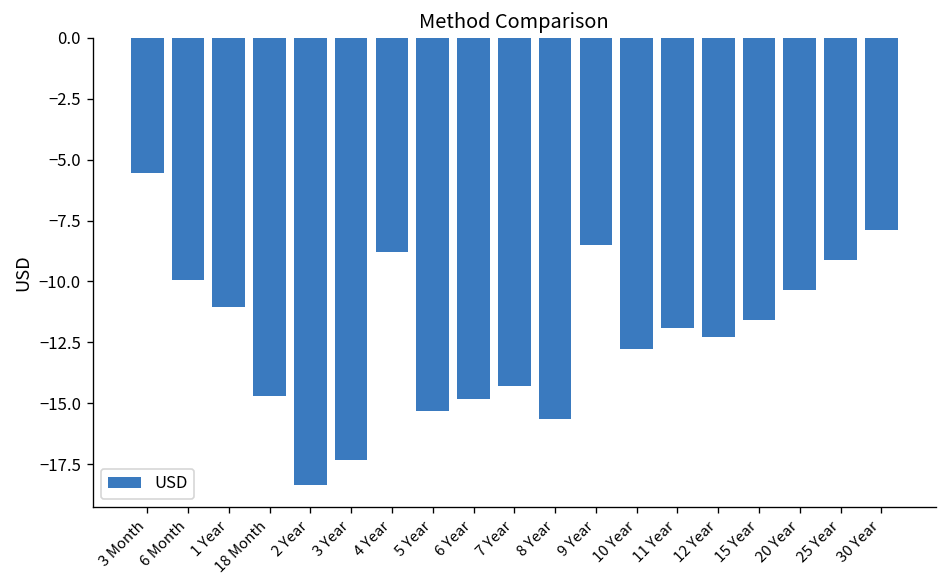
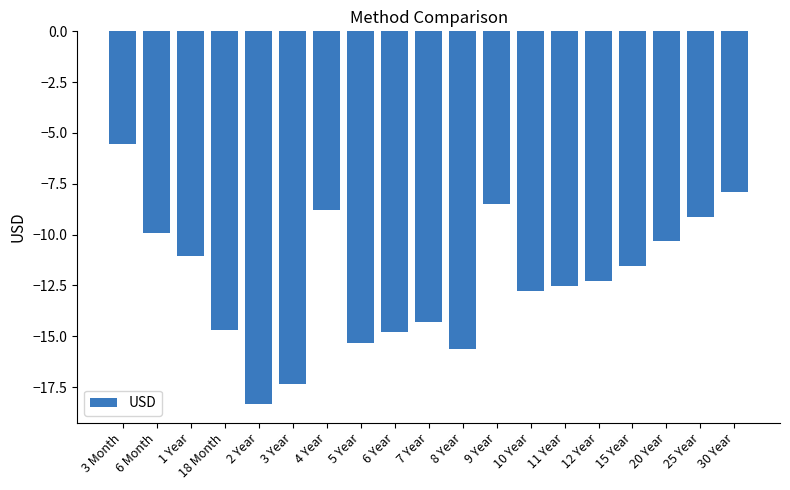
  {
    "3 Month": -5.6,
    "6 Month": -9.9,
    "1 Year": -11.0,
    "18 Month": -14.7,
    "2 Year": -18.3,
    "3 Year": -17.3,
    "4 Year": -8.8,
    "5 Year": -15.3,
    "6 Year": -14.8,
    "7 Year": -14.3,
    "8 Year": -15.7,
    "9 Year": -8.5,
    "10 Year": -12.8,
-   "11 Year": -11.9,
+   "11 Year": -12.5,
    "12 Year": -12.3,
    "15 Year": -11.6,
    "20 Year": -10.3,
    "25 Year": -9.1,
    "30 Year": -7.9
  }
